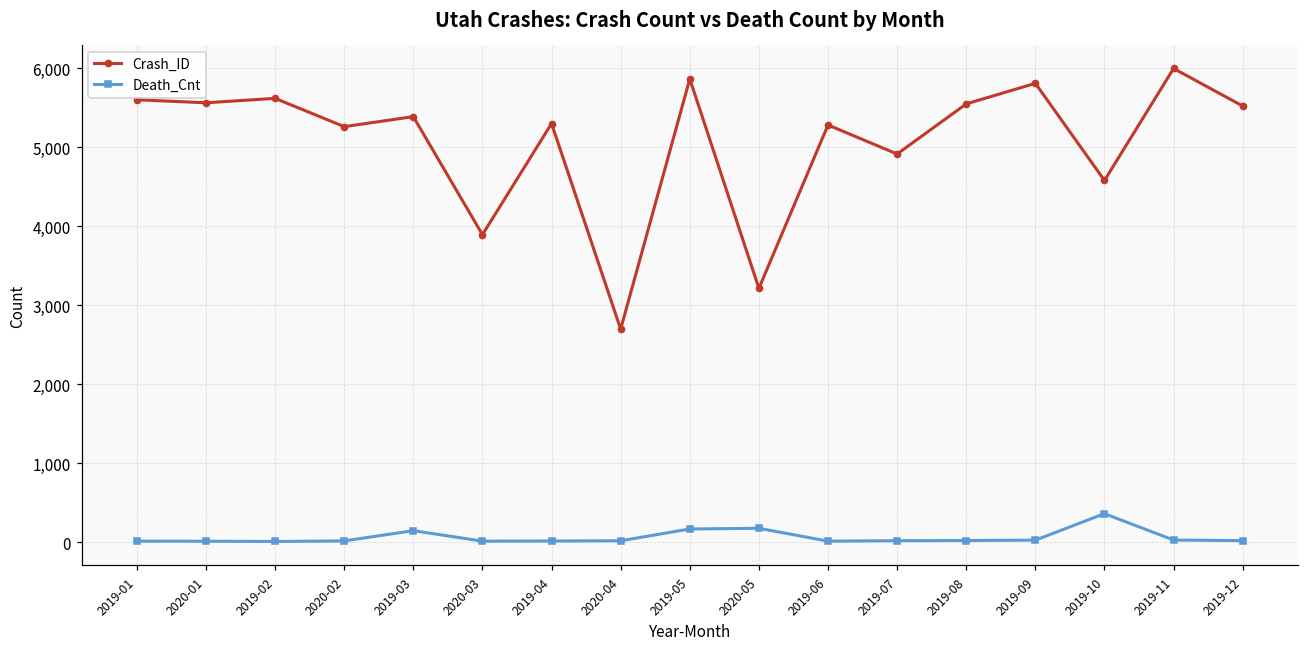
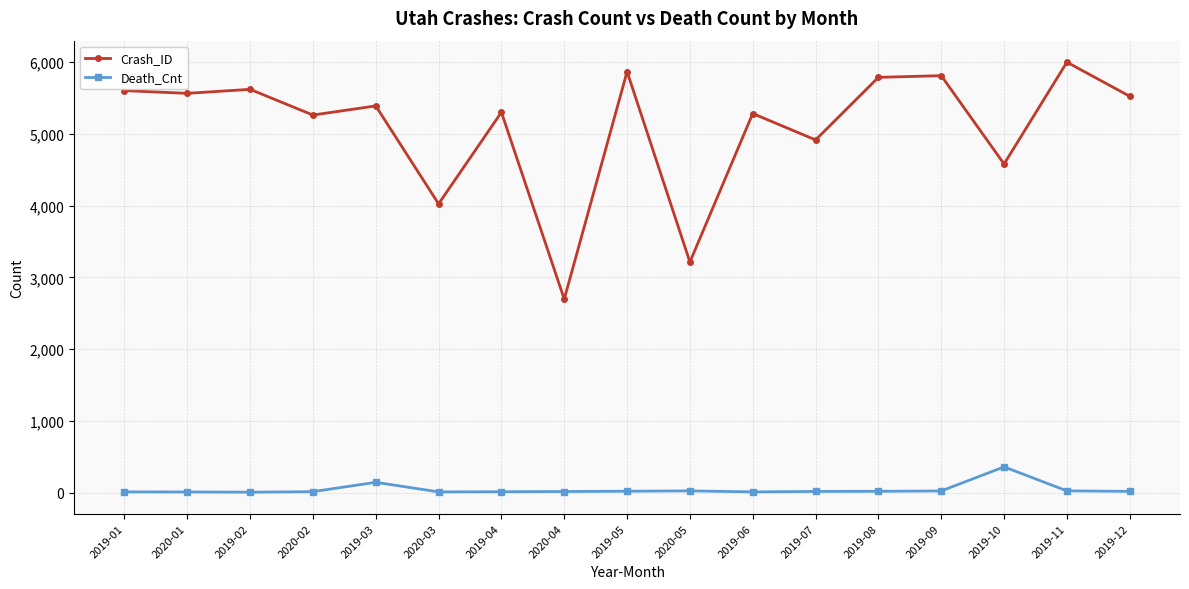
  {
    "Crash_ID": {
      "2019-01": "5,600",
      "2020-01": "5,600",
      "2019-02": "5,600",
      "2020-02": "5,300",
      "2019-03": "5,400",
-     "2020-03": "3,900",
+     "2020-03": "4,000",
      "2019-04": "5,300",
      "2020-04": "2,700",
      "2019-05": "5,900",
      "2020-05": "3,200",
      "2019-06": "5,300",
      "2019-07": "4,900",
-     "2019-08": "5,500",
+     "2019-08": "5,800",
      "2019-09": "5,800",
      "2019-10": "4,600",
      "2019-11": "6,000",
      "2019-12": "5,500"
    },
    "Death_Cnt": {
      "2019-01": "0",
      "2020-01": "0",
      "2019-02": "0",
      "2020-02": "0",
      "2019-03": "100",
      "2020-03": "0",
      "2019-04": "0",
      "2020-04": "0",
-     "2019-05": "200",
-     "2020-05": "200",
+     "2019-05": "0",
+     "2020-05": "0",
      "2019-06": "0",
      "2019-07": "0",
      "2019-08": "0",
      "2019-09": "0",
      "2019-10": "400",
      "2019-11": "0",
      "2019-12": "0"
    }
  }
